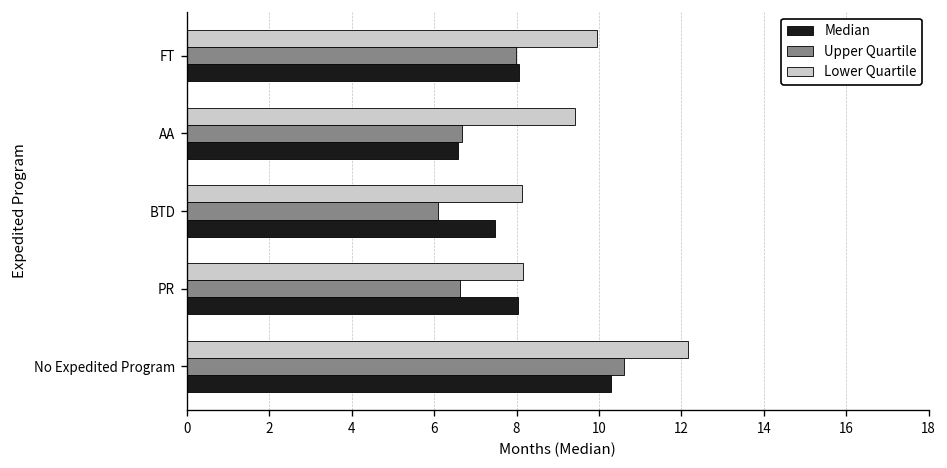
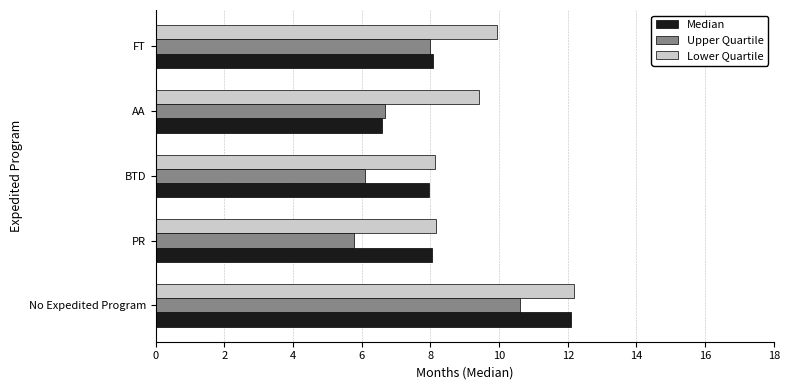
  {
    "Median": {
      "FT": 8.1,
      "AA": 6.6,
-     "BTD": 7.5,
+     "BTD": 8.0,
      "PR": 8.0,
-     "No Expedited Program": 10.3
+     "No Expedited Program": 12.1
    },
    "Upper Quartile": {
      "FT": 8.0,
      "AA": 6.7,
      "BTD": 6.1,
-     "PR": 6.6,
+     "PR": 5.8,
      "No Expedited Program": 10.6
    },
    "Lower Quartile": {
      "FT": 9.9,
      "AA": 9.4,
      "BTD": 8.1,
      "PR": 8.2,
      "No Expedited Program": 12.2
    }
  }
